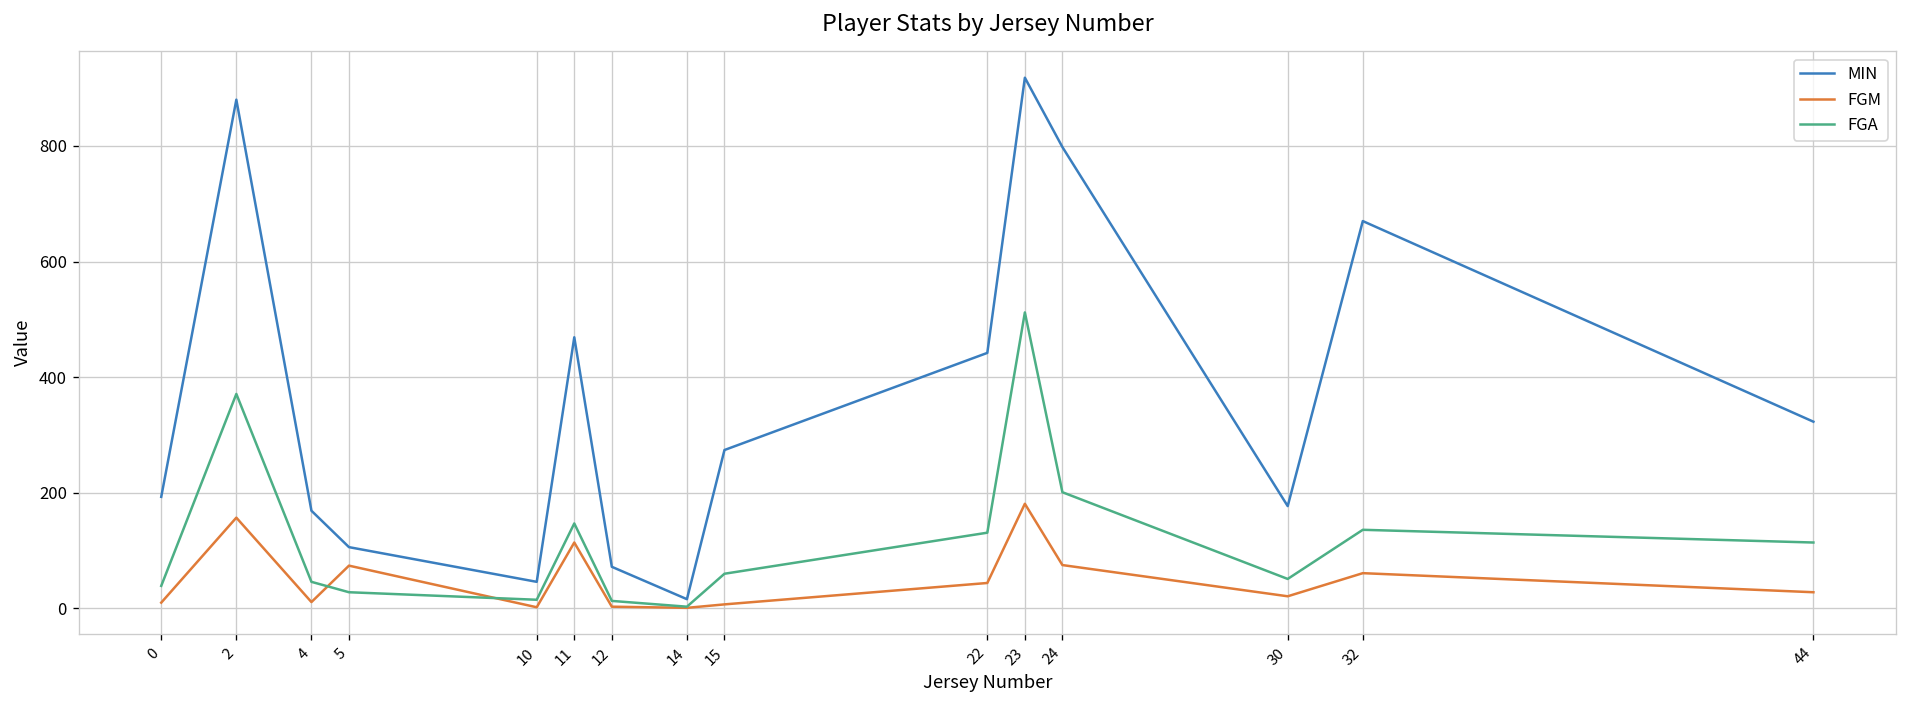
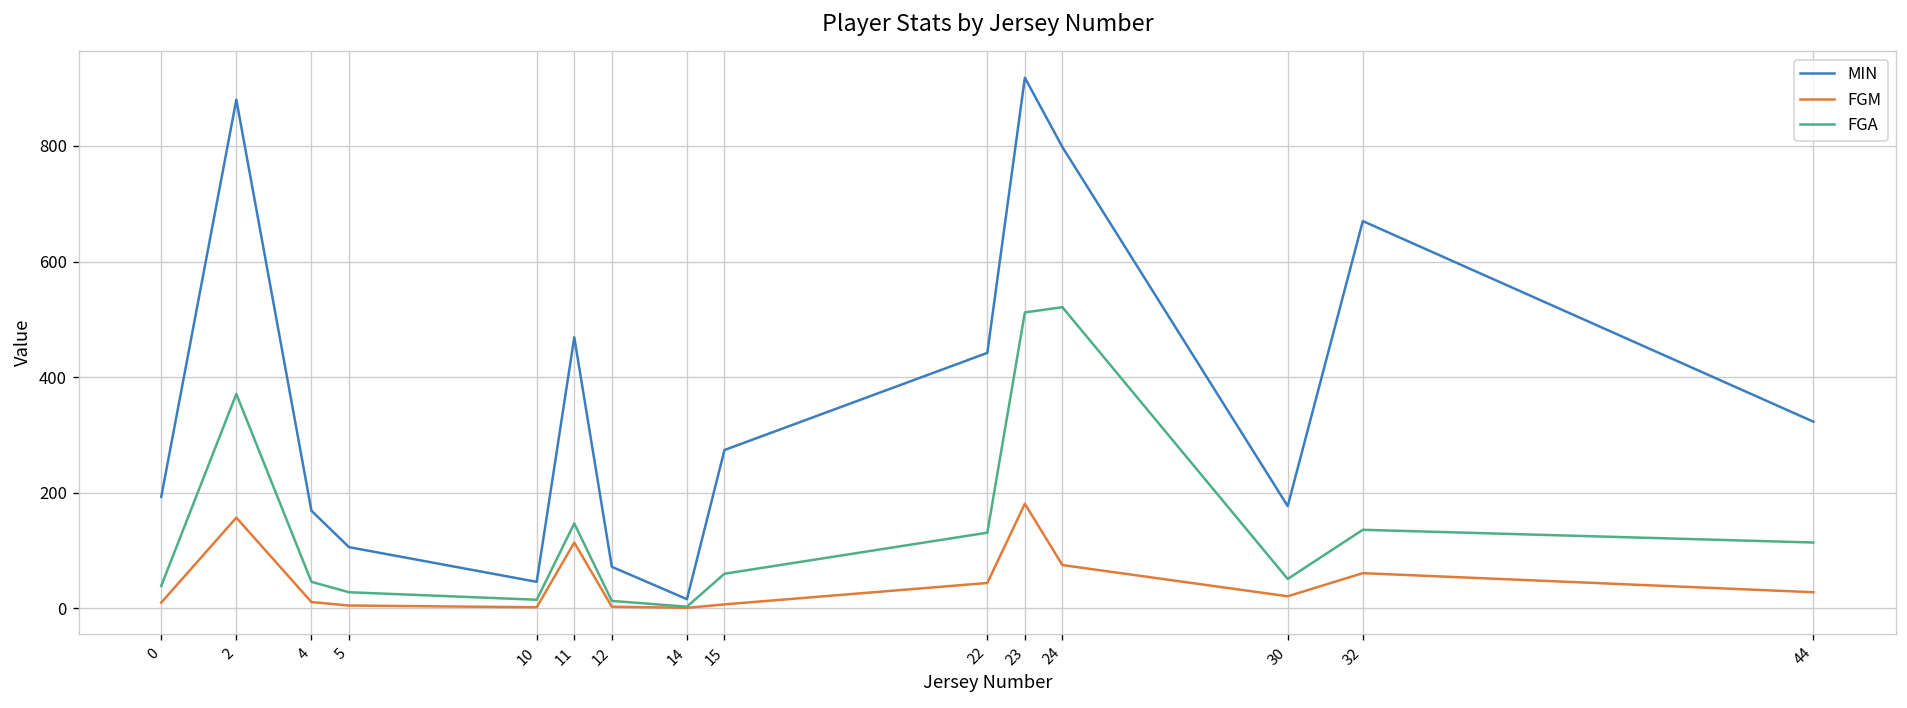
  {
    "MIN": {
      "0": 190,
      "2": 880,
      "4": 170,
      "5": 110,
      "10": 50,
      "11": 470,
      "12": 70,
      "14": 20,
      "15": 270,
      "22": 440,
      "23": 920,
      "24": 800,
      "30": 180,
      "32": 670,
      "44": 320
    },
    "FGM": {
      "0": 10,
      "2": 160,
      "4": 10,
-     "5": 70,
+     "5": 10,
      "10": 0,
      "11": 110,
      "12": 0,
      "15": 10,
      "22": 40,
      "23": 180,
      "24": 80,
      "30": 20,
      "32": 60,
      "44": 30
    },
    "FGA": {
      "0": 40,
      "2": 370,
      "4": 50,
      "5": 30,
      "10": 20,
      "11": 150,
      "12": 10,
      "15": 60,
      "22": 130,
      "23": 510,
-     "24": 200,
+     "24": 520,
      "30": 50,
      "32": 140,
      "44": 110
    }
  }
